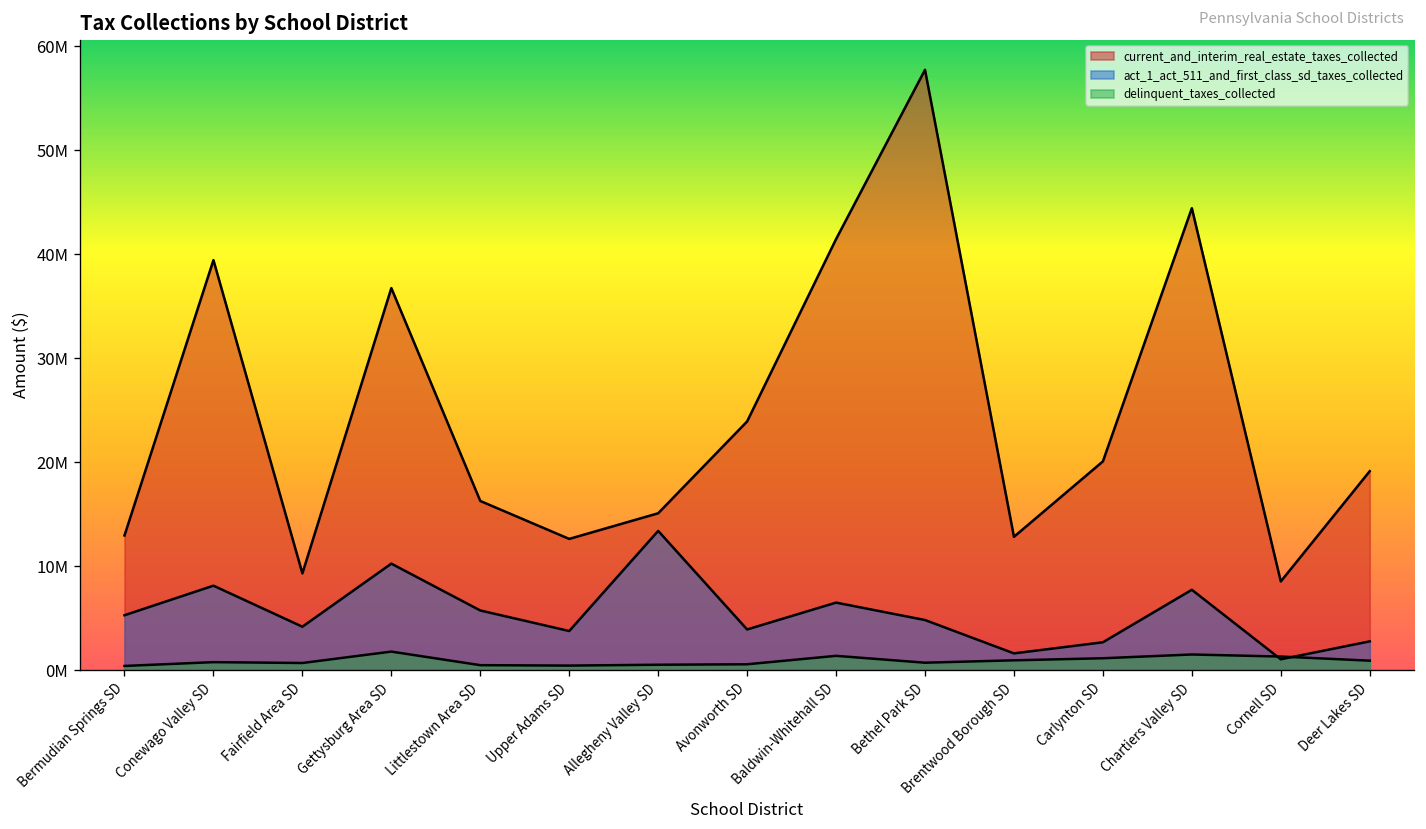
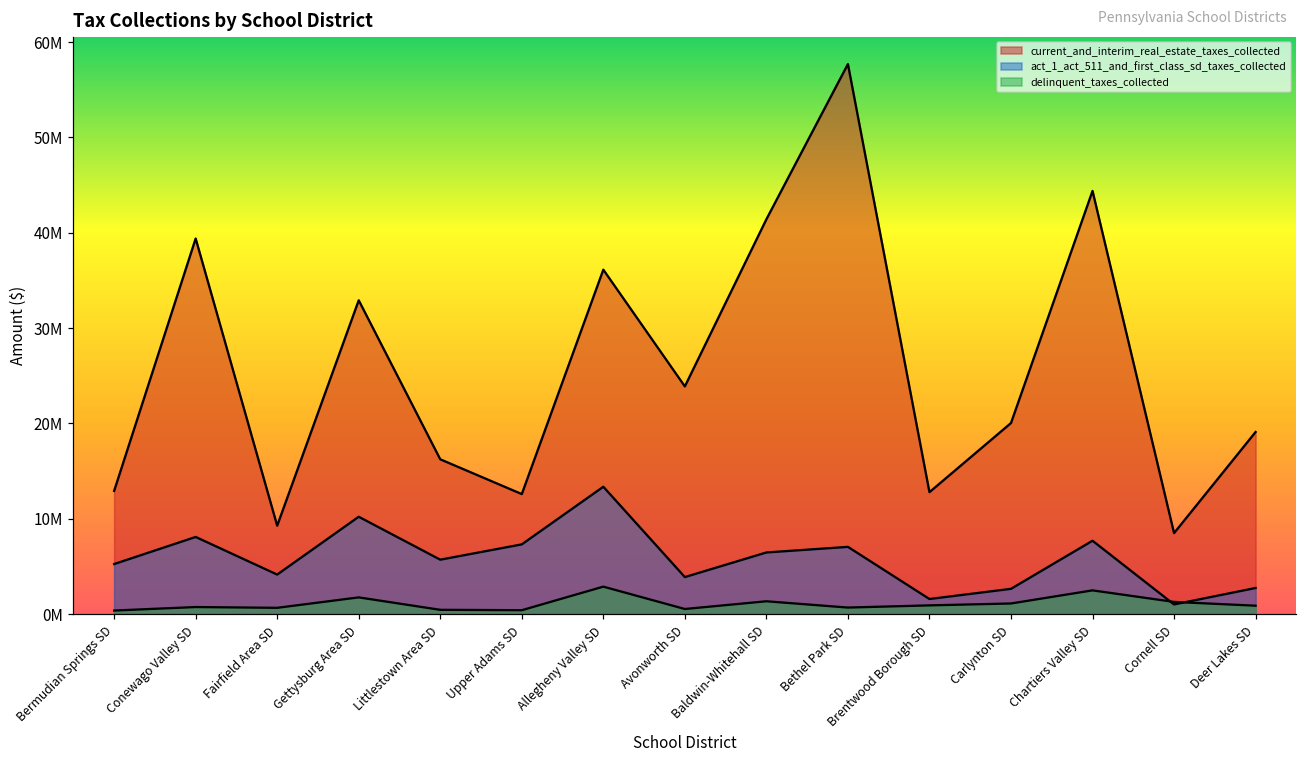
  {
    "current_and_interim_real_estate_taxes_collected": {
      "Bermudian Springs SD": 13000000,
      "Conewago Valley SD": 39000000,
      "Fairfield Area SD": 9000000,
-     "Gettysburg Area SD": 37000000,
+     "Gettysburg Area SD": 33000000,
      "Littlestown Area SD": 16000000,
      "Upper Adams SD": 13000000,
-     "Allegheny Valley SD": 15000000,
+     "Allegheny Valley SD": 36000000,
      "Avonworth SD": 24000000,
      "Baldwin-Whitehall SD": 41000000,
      "Bethel Park SD": 58000000,
      "Brentwood Borough SD": 13000000,
      "Carlynton SD": 20000000,
      "Chartiers Valley SD": 44000000,
      "Cornell SD": 8000000,
      "Deer Lakes SD": 19000000
    },
    "act_1_act_511_and_first_class_sd_taxes_collected": {
      "Bermudian Springs SD": 5000000,
      "Conewago Valley SD": 8000000,
      "Fairfield Area SD": 4000000,
      "Gettysburg Area SD": 10000000,
      "Littlestown Area SD": 6000000,
-     "Upper Adams SD": 4000000,
+     "Upper Adams SD": 7000000,
      "Allegheny Valley SD": 13000000,
      "Avonworth SD": 4000000,
      "Baldwin-Whitehall SD": 6000000,
-     "Bethel Park SD": 5000000,
+     "Bethel Park SD": 7000000,
      "Brentwood Borough SD": 2000000,
      "Carlynton SD": 3000000,
      "Chartiers Valley SD": 8000000,
      "Deer Lakes SD": 3000000
    },
    "delinquent_taxes_collected": {
      "Bermudian Springs SD": 0,
      "Conewago Valley SD": 1000000,
      "Fairfield Area SD": 1000000,
      "Gettysburg Area SD": 2000000,
      "Littlestown Area SD": 0,
      "Upper Adams SD": 0,
-     "Allegheny Valley SD": 0,
+     "Allegheny Valley SD": 3000000,
      "Avonworth SD": 1000000,
      "Baldwin-Whitehall SD": 1000000,
      "Bethel Park SD": 1000000,
      "Brentwood Borough SD": 1000000,
      "Carlynton SD": 1000000,
-     "Chartiers Valley SD": 1000000,
+     "Chartiers Valley SD": 2000000,
      "Deer Lakes SD": 1000000
    }
  }
